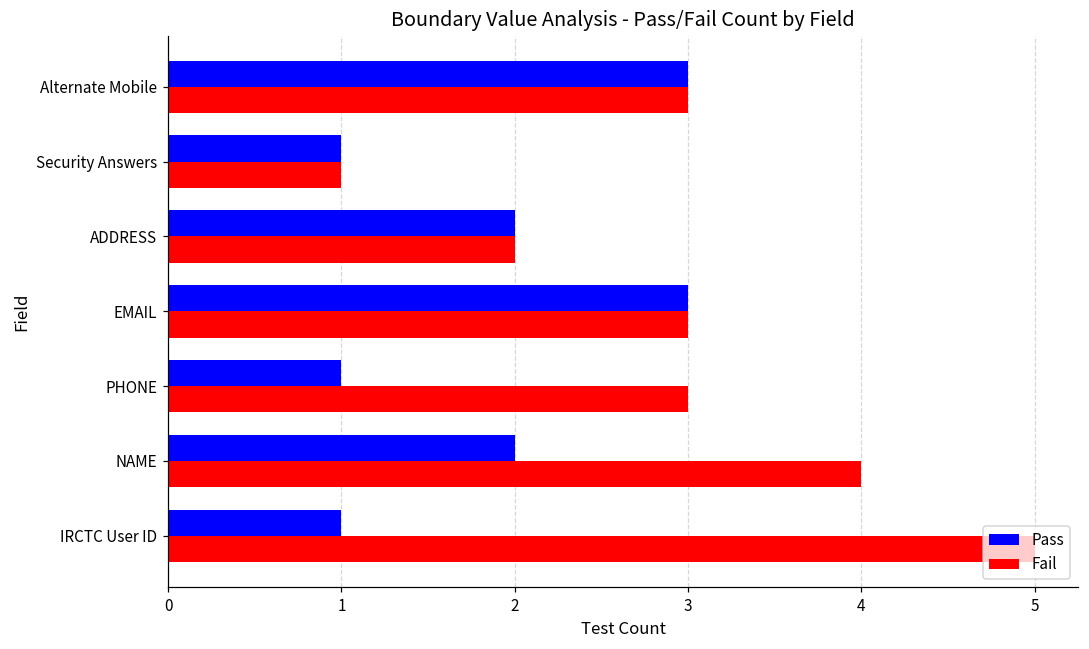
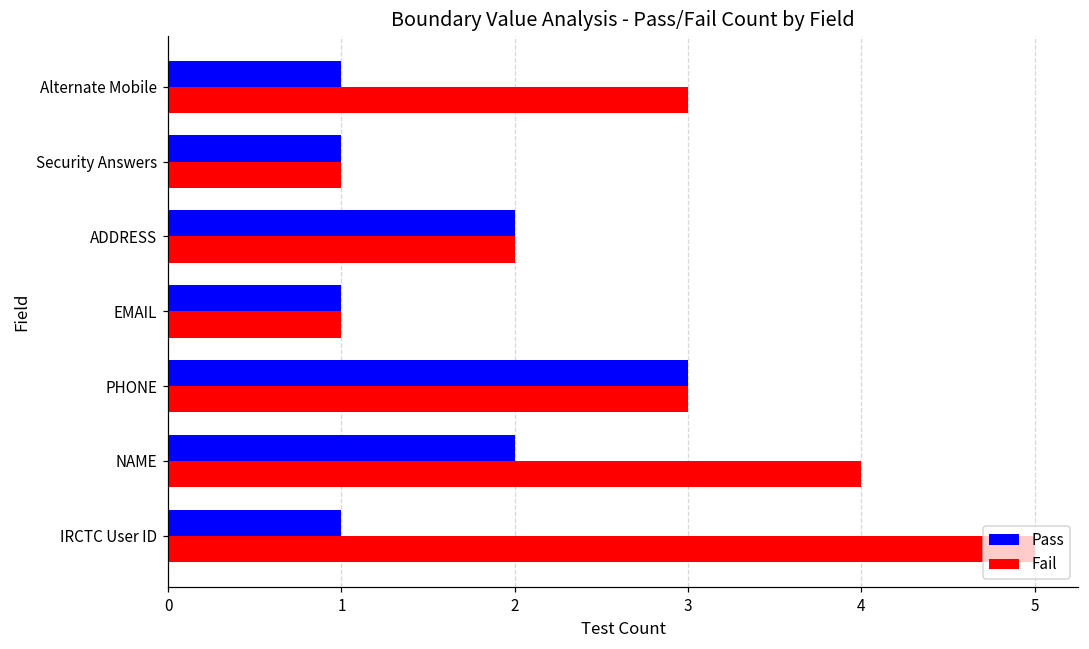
  {
    "Pass": {
-     "Alternate Mobile": 3,
+     "Alternate Mobile": 1,
      "Security Answers": 1,
      "ADDRESS": 2,
-     "EMAIL": 3,
-     "PHONE": 1,
+     "EMAIL": 1,
+     "PHONE": 3,
      "NAME": 2,
      "IRCTC User ID": 1
    },
    "Fail": {
      "Alternate Mobile": 3,
      "Security Answers": 1,
      "ADDRESS": 2,
-     "EMAIL": 3,
+     "EMAIL": 1,
      "PHONE": 3,
      "NAME": 4
    }
  }
